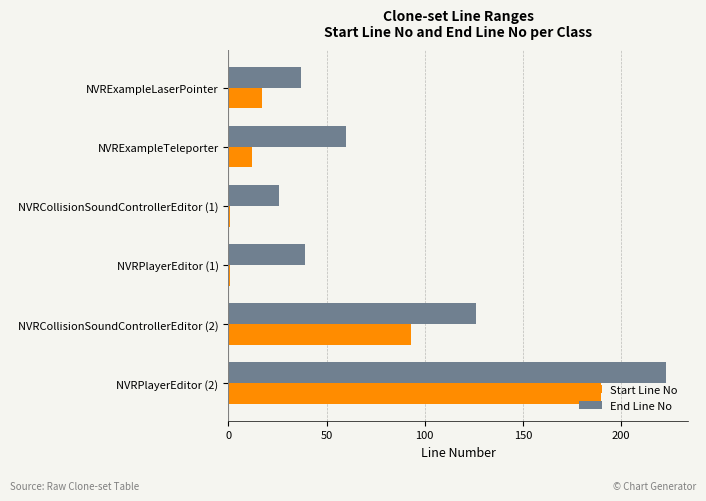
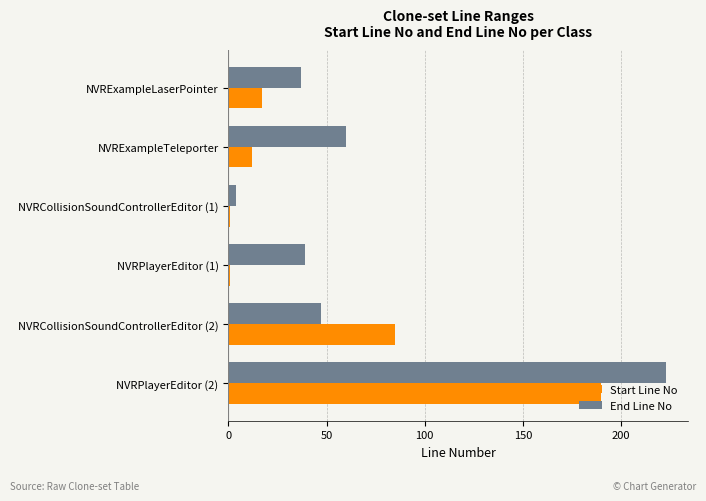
  {
    "Start Line No": {
      "NVRExampleLaserPointer": 17,
      "NVRExampleTeleporter": 12,
-     "NVRCollisionSoundControllerEditor (2)": 93,
+     "NVRCollisionSoundControllerEditor (2)": 85,
      "NVRPlayerEditor (2)": 190
    },
    "End Line No": {
      "NVRExampleLaserPointer": 37,
      "NVRExampleTeleporter": 60,
-     "NVRCollisionSoundControllerEditor (1)": 26,
+     "NVRCollisionSoundControllerEditor (1)": 4,
      "NVRPlayerEditor (1)": 39,
-     "NVRCollisionSoundControllerEditor (2)": 126,
+     "NVRCollisionSoundControllerEditor (2)": 47,
      "NVRPlayerEditor (2)": 223
    }
  }
